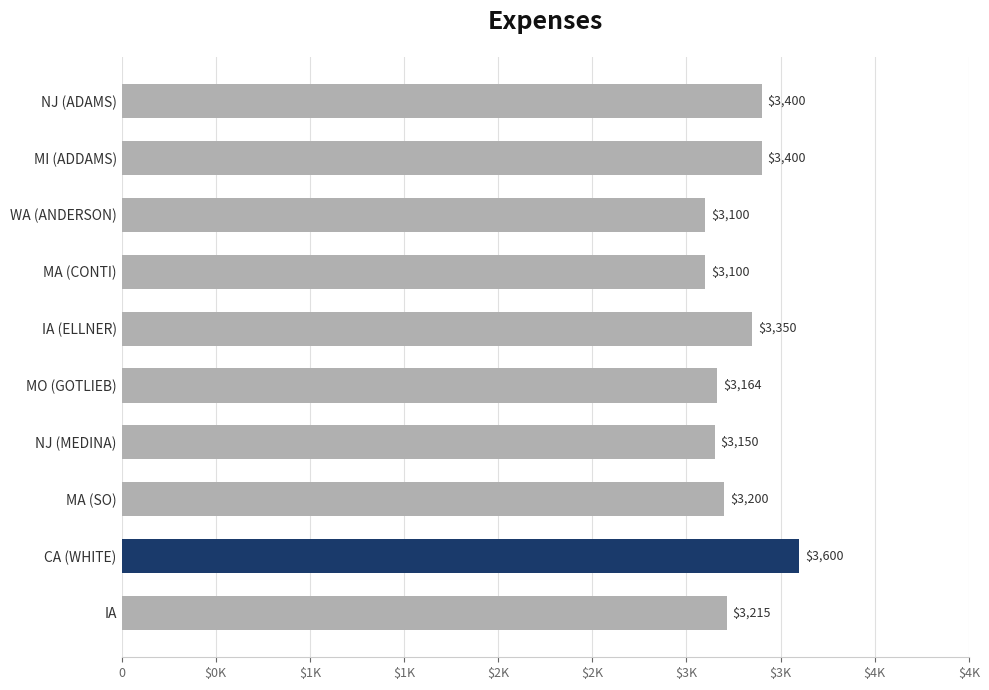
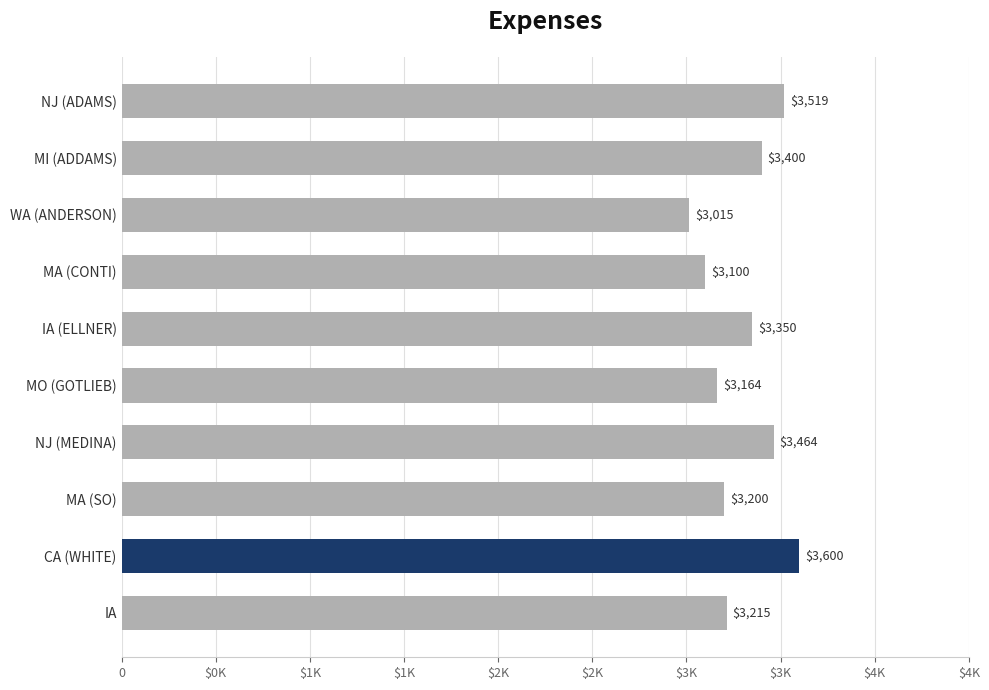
  {
-   "NJ (ADAMS)": "$3,400",
+   "NJ (ADAMS)": "$3,519",
    "MI (ADDAMS)": "$3,400",
-   "WA (ANDERSON)": "$3,100",
+   "WA (ANDERSON)": "$3,015",
    "MA (CONTI)": "$3,100",
    "IA (ELLNER)": "$3,350",
    "MO (GOTLIEB)": "$3,164",
-   "NJ (MEDINA)": "$3,150",
+   "NJ (MEDINA)": "$3,464",
    "MA (SO)": "$3,200",
    "CA (WHITE)": "$3,600",
    "IA": "$3,215"
  }
